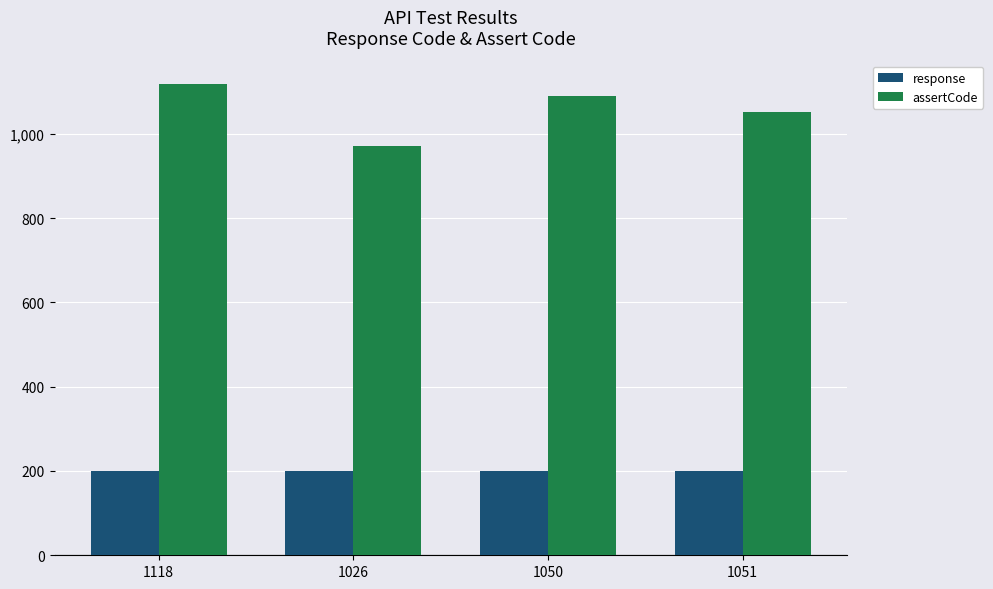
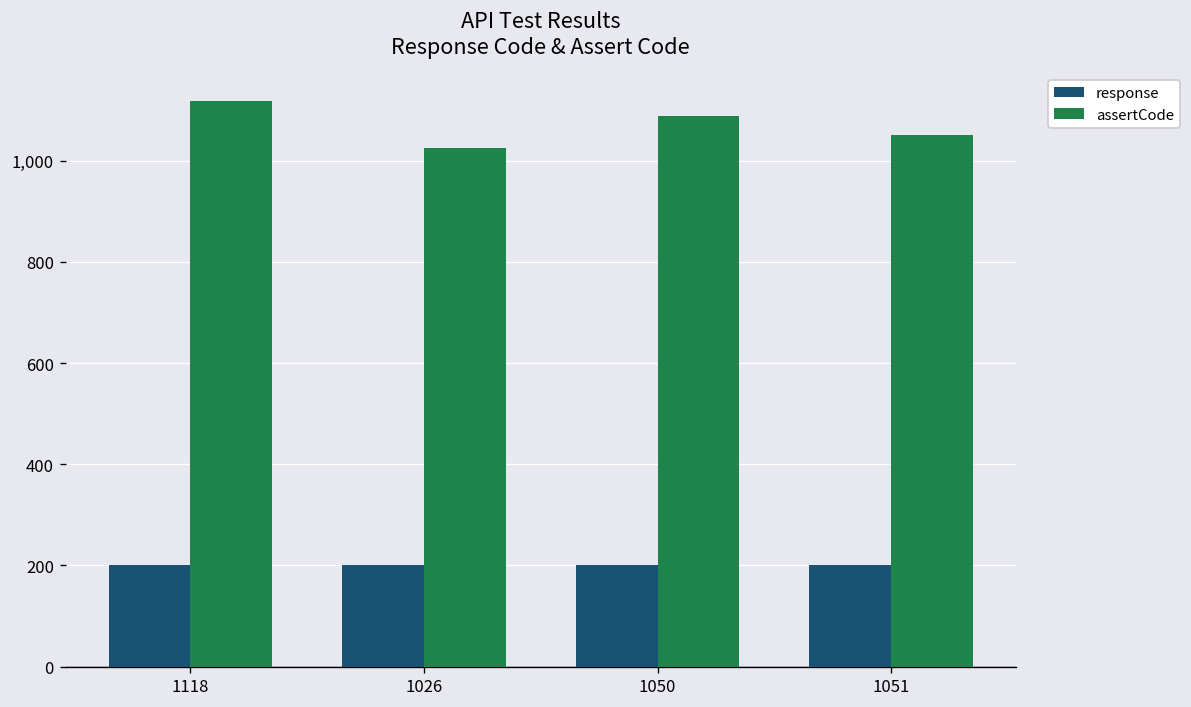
  {
    "response": {
      "1118": "200",
      "1026": "200",
      "1050": "200",
      "1051": "200"
    },
    "assertCode": {
      "1118": "1,120",
-     "1026": "970",
+     "1026": "1,030",
      "1050": "1,090",
      "1051": "1,050"
    }
  }
